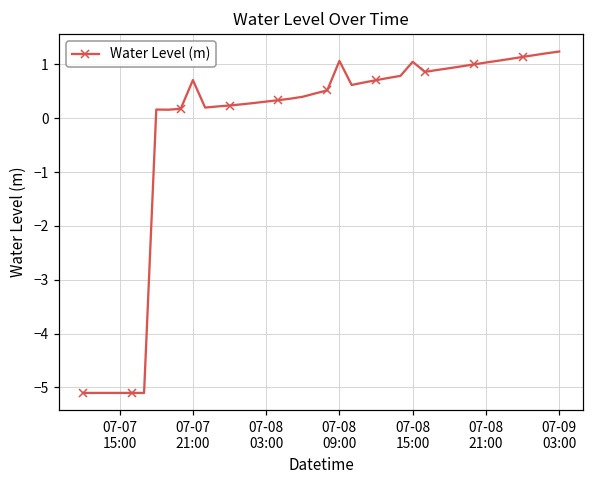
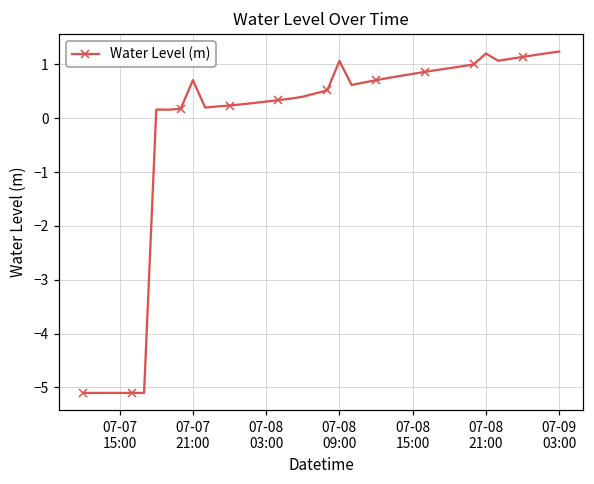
  {
    "07-07 15:00": -5.1,
    "07-07 21:00": 0.7,
    "07-08 03:00": 0.3,
    "07-08 09:00": 1.1,
-   "07-08 15:00": 1.0,
-   "07-08 21:00": 1.0,
+   "07-08 15:00": 0.8,
+   "07-08 21:00": 1.2,
    "07-09 03:00": 1.2
  }
